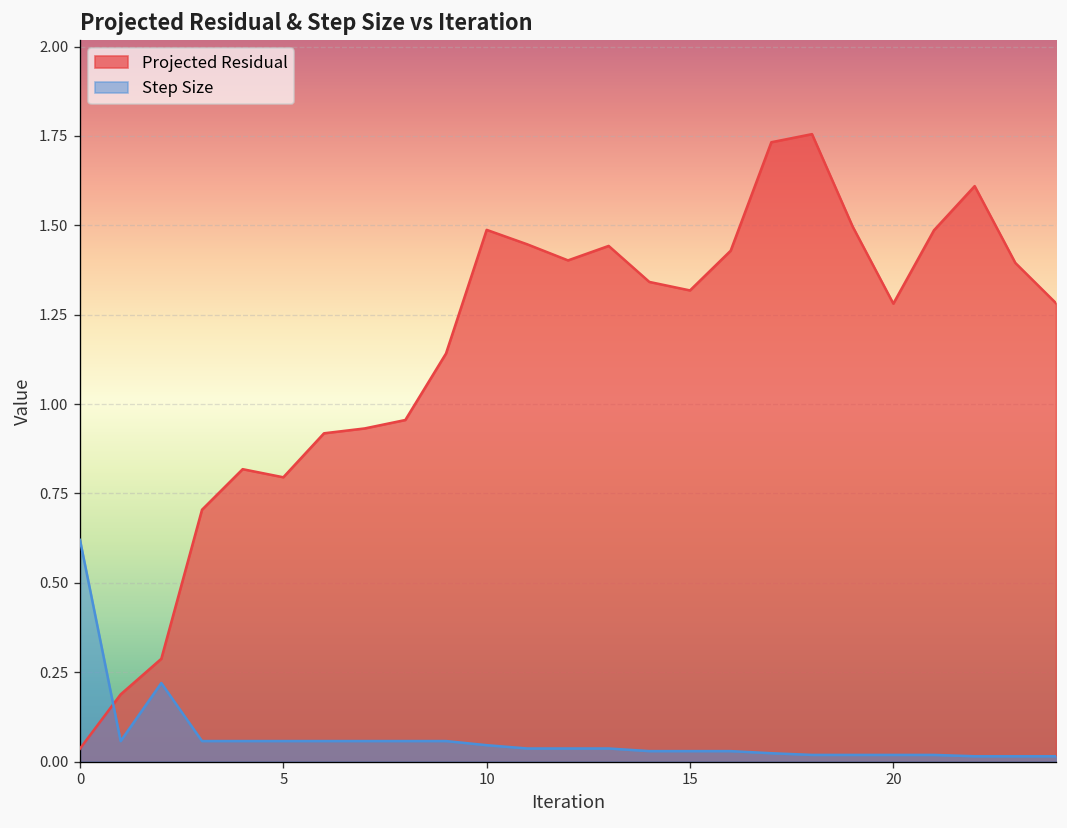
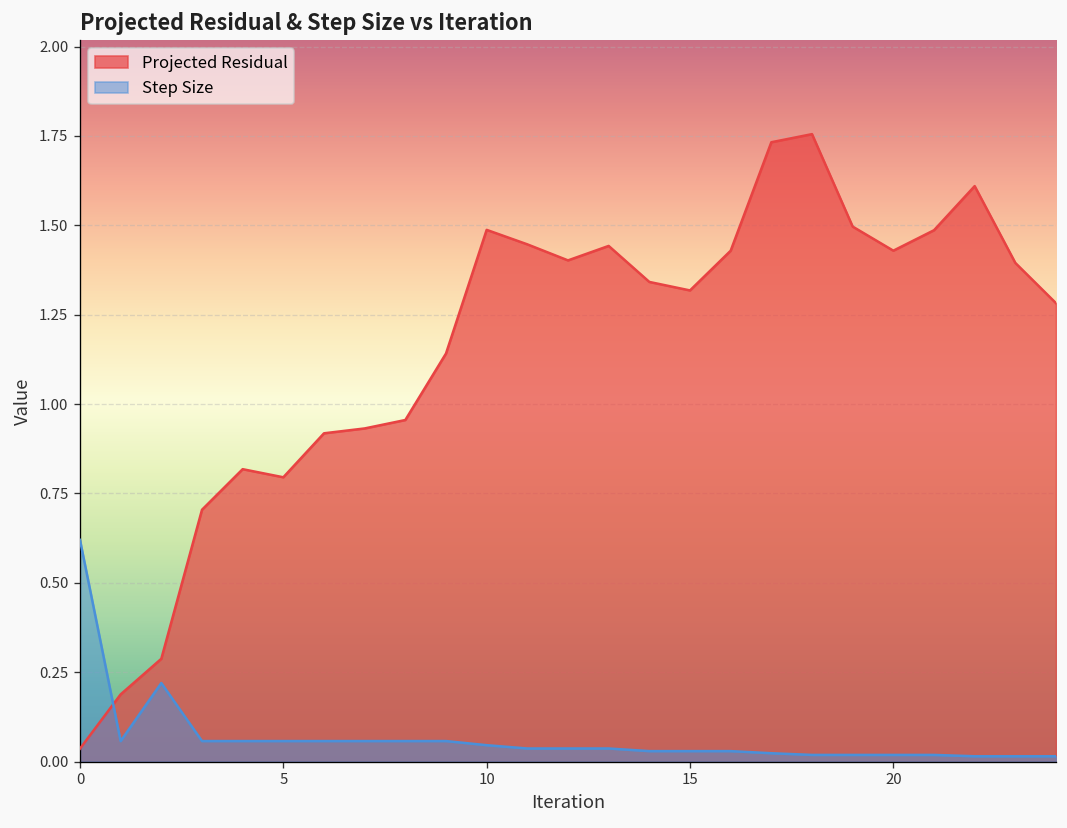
  {
    "Projected Residual": {
      "0": 0.04,
      "5": 0.80,
      "10": 1.49,
      "15": 1.32,
-     "20": 1.28
+     "20": 1.43
    },
    "Step Size": {
      "0": 0.62,
      "5": 0.06,
      "10": 0.05,
      "15": 0.03,
      "20": 0.02
    }
  }
